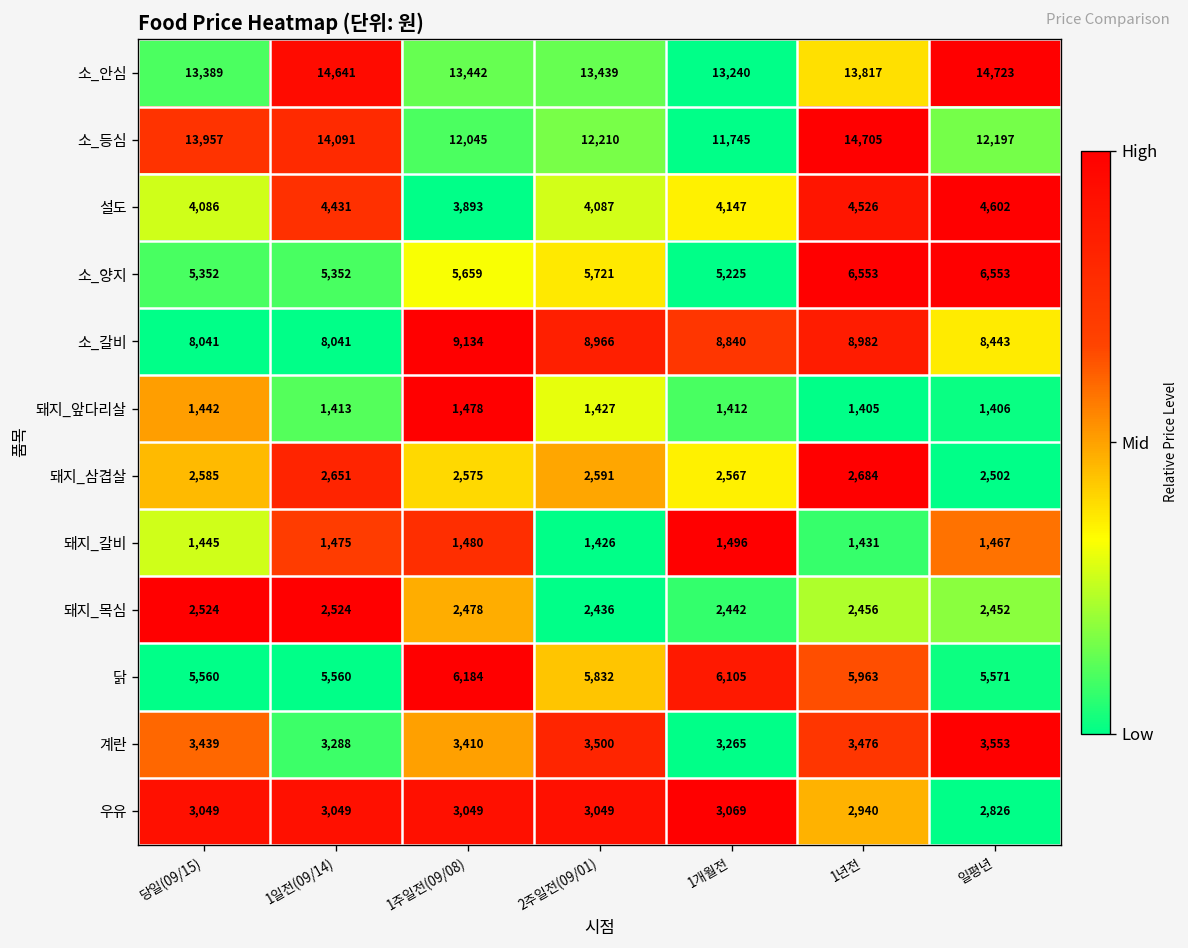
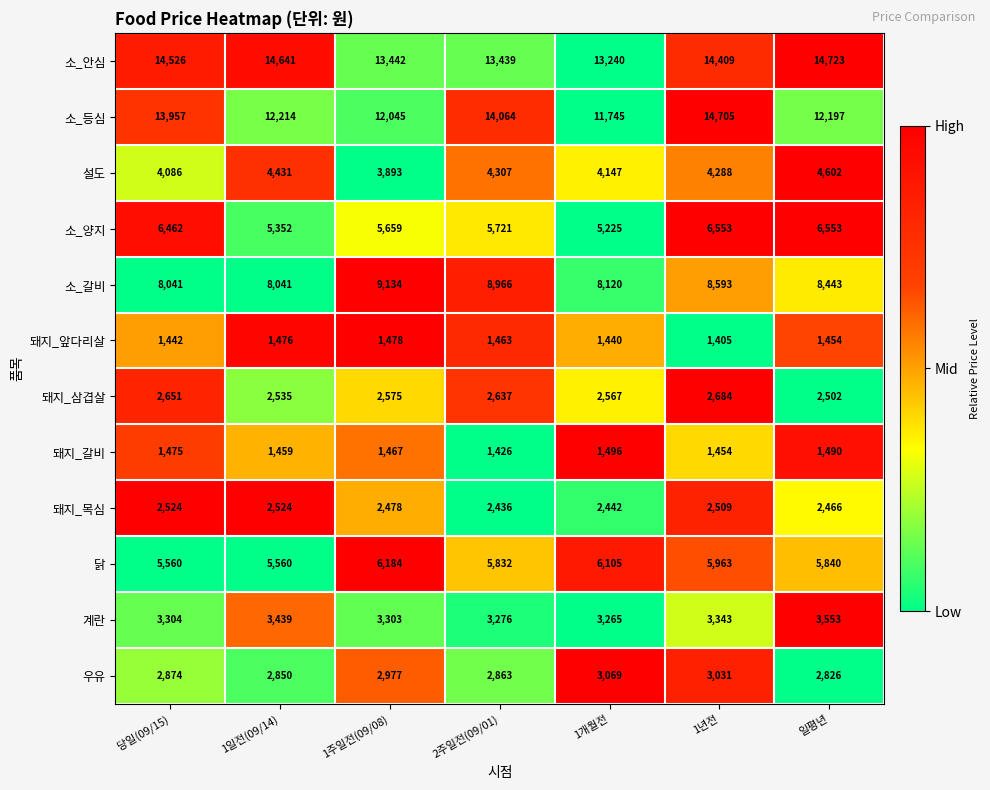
  {
    "소_안심": {
-     "당일(09/15)": "13,389",
+     "당일(09/15)": "14,526",
      "1일전(09/14)": "14,641",
      "1주일전(09/08)": "13,442",
      "2주일전(09/01)": "13,439",
      "1개월전": "13,240",
-     "1년전": "13,817",
+     "1년전": "14,409",
      "일평년": "14,723"
    },
    "소_등심": {
      "당일(09/15)": "13,957",
-     "1일전(09/14)": "14,091",
+     "1일전(09/14)": "12,214",
      "1주일전(09/08)": "12,045",
-     "2주일전(09/01)": "12,210",
+     "2주일전(09/01)": "14,064",
      "1개월전": "11,745",
      "1년전": "14,705",
      "일평년": "12,197"
    },
    "설도": {
      "당일(09/15)": "4,086",
      "1일전(09/14)": "4,431",
      "1주일전(09/08)": "3,893",
-     "2주일전(09/01)": "4,087",
+     "2주일전(09/01)": "4,307",
      "1개월전": "4,147",
-     "1년전": "4,526",
+     "1년전": "4,288",
      "일평년": "4,602"
    },
    "소_양지": {
-     "당일(09/15)": "5,352",
+     "당일(09/15)": "6,462",
      "1일전(09/14)": "5,352",
      "1주일전(09/08)": "5,659",
      "2주일전(09/01)": "5,721",
      "1개월전": "5,225",
      "1년전": "6,553",
      "일평년": "6,553"
    },
    "소_갈비": {
      "당일(09/15)": "8,041",
      "1일전(09/14)": "8,041",
      "1주일전(09/08)": "9,134",
      "2주일전(09/01)": "8,966",
-     "1개월전": "8,840",
-     "1년전": "8,982",
+     "1개월전": "8,120",
+     "1년전": "8,593",
      "일평년": "8,443"
    },
    "돼지_앞다리살": {
      "당일(09/15)": "1,442",
-     "1일전(09/14)": "1,413",
+     "1일전(09/14)": "1,476",
      "1주일전(09/08)": "1,478",
-     "2주일전(09/01)": "1,427",
-     "1개월전": "1,412",
+     "2주일전(09/01)": "1,463",
+     "1개월전": "1,440",
      "1년전": "1,405",
-     "일평년": "1,406"
+     "일평년": "1,454"
    },
    "돼지_삼겹살": {
-     "당일(09/15)": "2,585",
-     "1일전(09/14)": "2,651",
+     "당일(09/15)": "2,651",
+     "1일전(09/14)": "2,535",
      "1주일전(09/08)": "2,575",
-     "2주일전(09/01)": "2,591",
+     "2주일전(09/01)": "2,637",
      "1개월전": "2,567",
      "1년전": "2,684",
      "일평년": "2,502"
    },
    "돼지_갈비": {
-     "당일(09/15)": "1,445",
-     "1일전(09/14)": "1,475",
-     "1주일전(09/08)": "1,480",
+     "당일(09/15)": "1,475",
+     "1일전(09/14)": "1,459",
+     "1주일전(09/08)": "1,467",
      "2주일전(09/01)": "1,426",
      "1개월전": "1,496",
-     "1년전": "1,431",
-     "일평년": "1,467"
+     "1년전": "1,454",
+     "일평년": "1,490"
    },
    "돼지_목심": {
      "당일(09/15)": "2,524",
      "1일전(09/14)": "2,524",
      "1주일전(09/08)": "2,478",
      "2주일전(09/01)": "2,436",
      "1개월전": "2,442",
-     "1년전": "2,456",
-     "일평년": "2,452"
+     "1년전": "2,509",
+     "일평년": "2,466"
    },
    "닭": {
      "당일(09/15)": "5,560",
      "1일전(09/14)": "5,560",
      "1주일전(09/08)": "6,184",
      "2주일전(09/01)": "5,832",
      "1개월전": "6,105",
      "1년전": "5,963",
-     "일평년": "5,571"
+     "일평년": "5,840"
    },
    "계란": {
-     "당일(09/15)": "3,439",
-     "1일전(09/14)": "3,288",
-     "1주일전(09/08)": "3,410",
-     "2주일전(09/01)": "3,500",
+     "당일(09/15)": "3,304",
+     "1일전(09/14)": "3,439",
+     "1주일전(09/08)": "3,303",
+     "2주일전(09/01)": "3,276",
      "1개월전": "3,265",
-     "1년전": "3,476",
+     "1년전": "3,343",
      "일평년": "3,553"
    },
    "우유": {
-     "당일(09/15)": "3,049",
-     "1일전(09/14)": "3,049",
-     "1주일전(09/08)": "3,049",
-     "2주일전(09/01)": "3,049",
+     "당일(09/15)": "2,874",
+     "1일전(09/14)": "2,850",
+     "1주일전(09/08)": "2,977",
+     "2주일전(09/01)": "2,863",
      "1개월전": "3,069",
-     "1년전": "2,940",
+     "1년전": "3,031",
      "일평년": "2,826"
    }
  }
